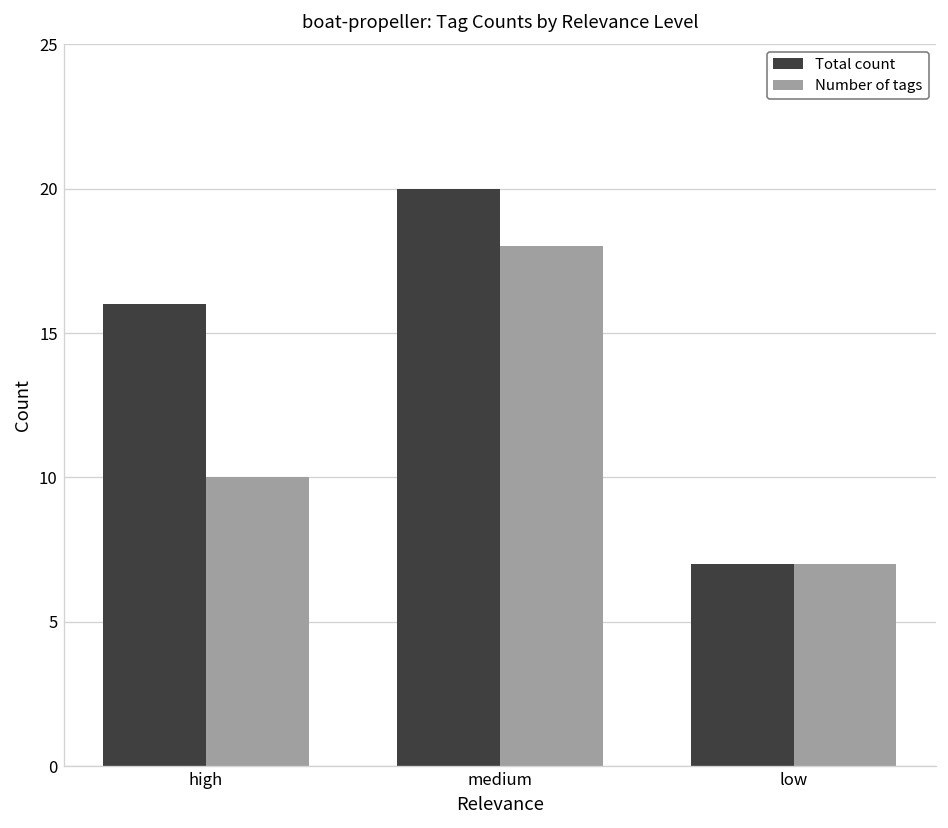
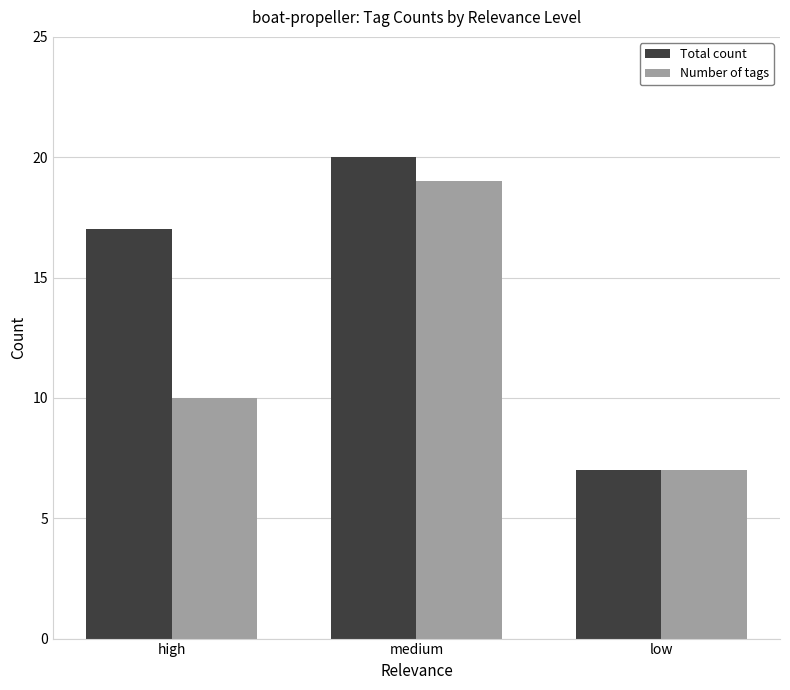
  {
    "Total count": {
-     "high": 16,
+     "high": 17,
      "medium": 20,
      "low": 7
    },
    "Number of tags": {
      "high": 10,
-     "medium": 18,
+     "medium": 19,
      "low": 7
    }
  }
